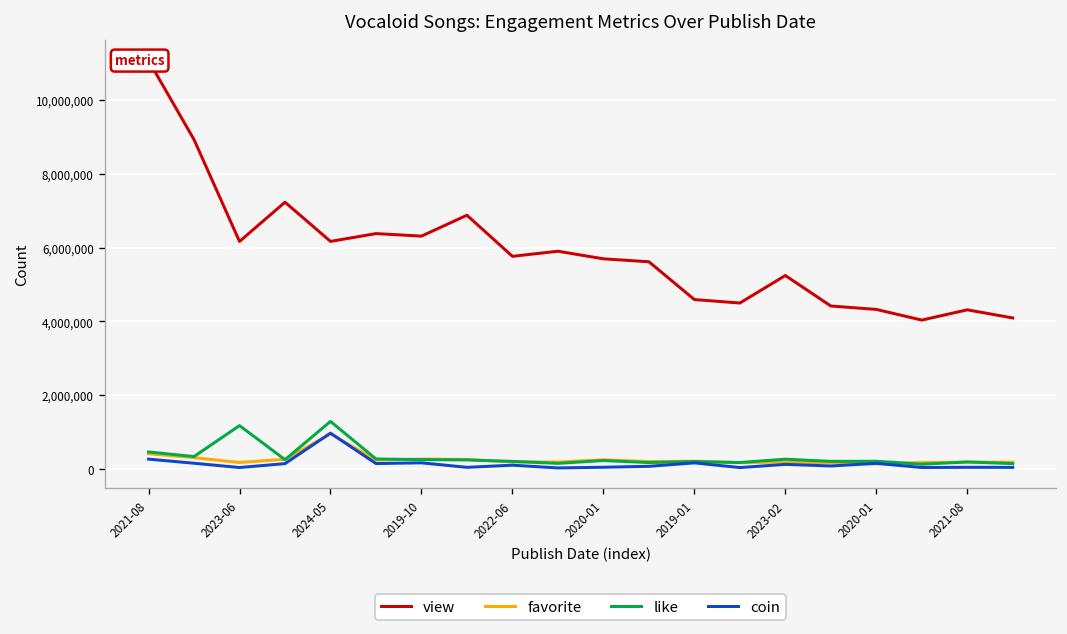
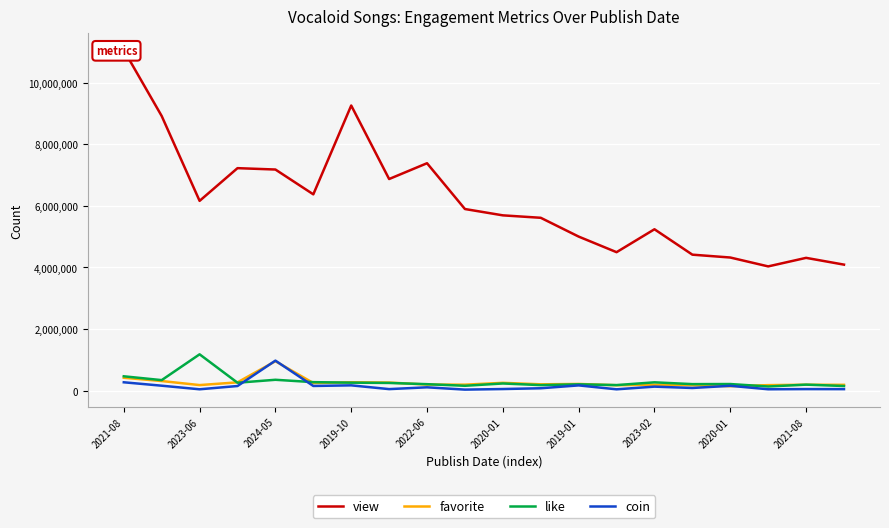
  {
    "view": {
      "2023-06": "6,200,000",
-     "2024-05": "6,200,000",
-     "2019-10": "6,300,000",
-     "2022-06": "5,800,000",
-     "2019-01": "4,600,000",
+     "2024-05": "7,200,000",
+     "2019-10": "9,300,000",
+     "2022-06": "7,400,000",
+     "2019-01": "5,000,000",
      "2023-02": "5,200,000"
    },
    "favorite": {
      "2023-06": "200,000"
    },
    "like": {
      "2023-06": "1,200,000",
-     "2024-05": "1,300,000"
+     "2024-05": "400,000"
    },
    "coin": {
      "2023-06": "0",
      "2019-10": "200,000",
      "2022-06": "100,000"
    }
  }
